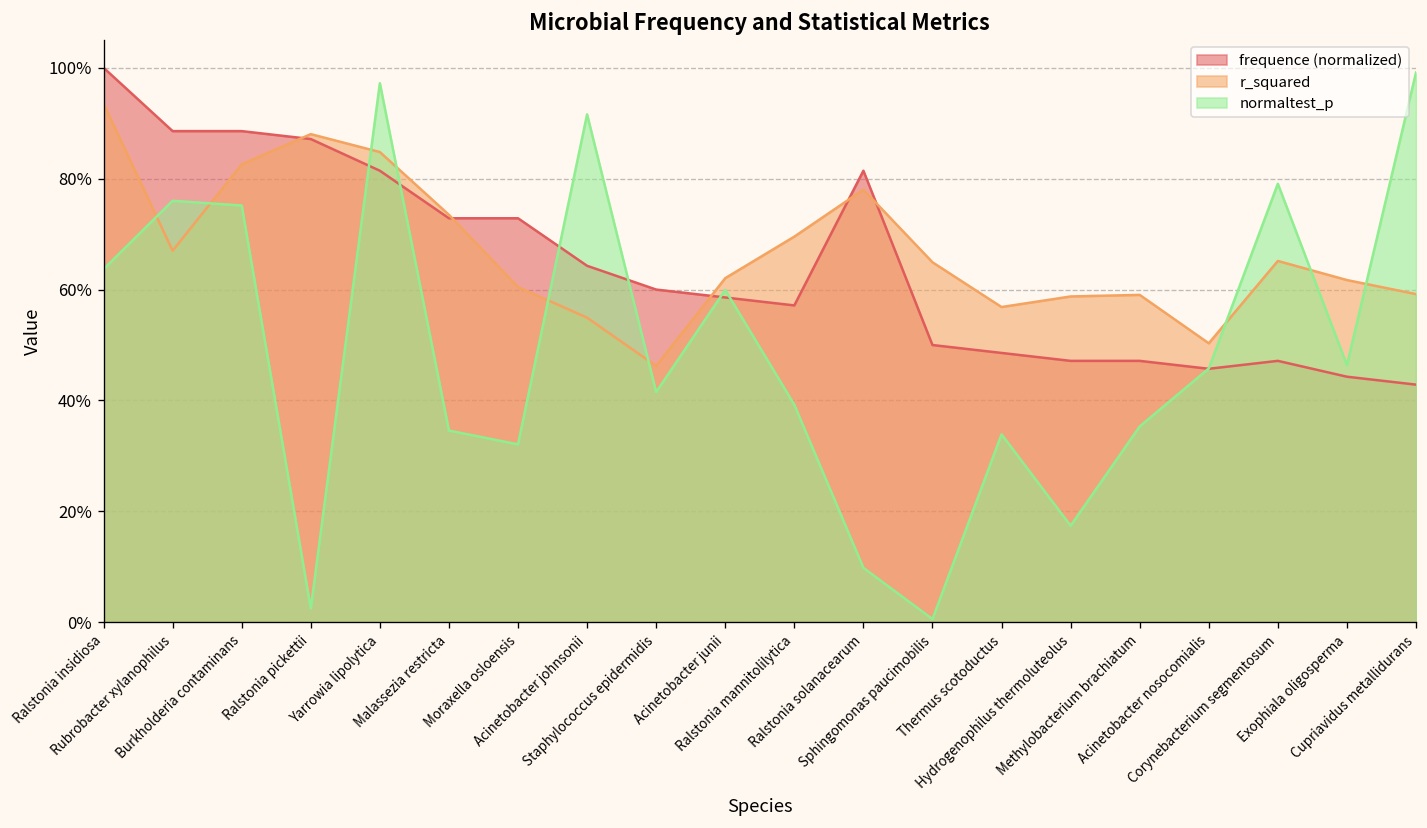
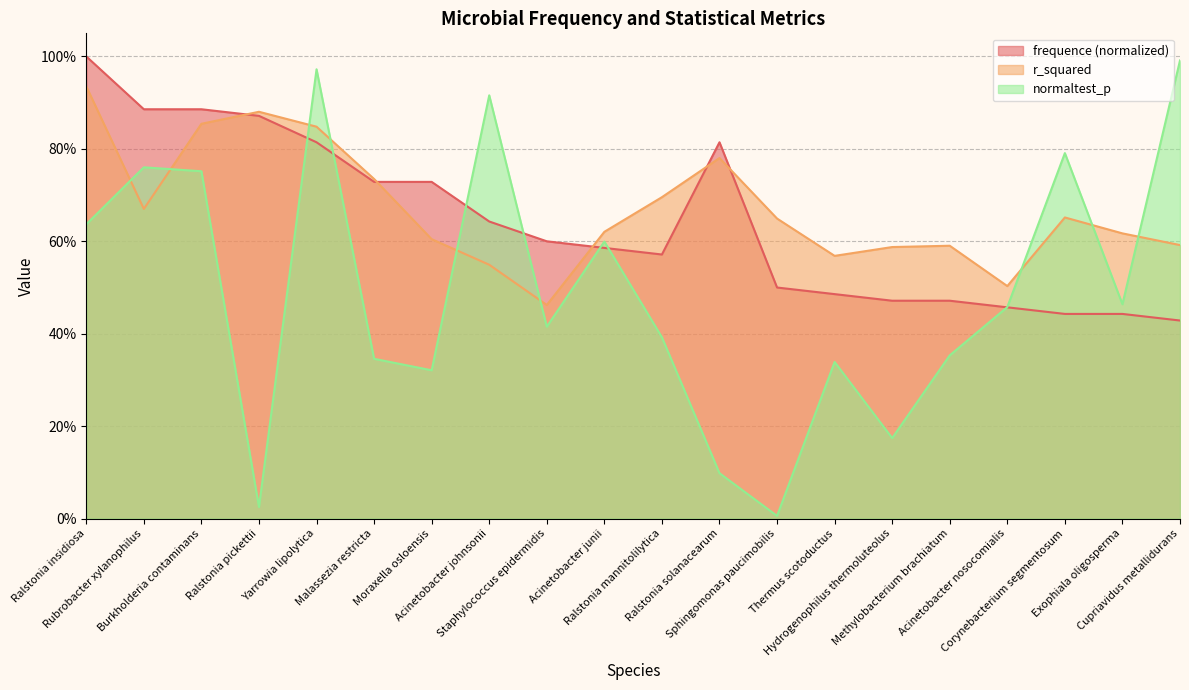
  {
    "frequence (normalized)": {
      "Ralstonia insidiosa": "100%",
      "Rubrobacter xylanophilus": "89%",
      "Burkholderia contaminans": "89%",
      "Ralstonia pickettii": "87%",
      "Yarrowia lipolytica": "81%",
      "Malassezia restricta": "73%",
      "Moraxella osloensis": "73%",
      "Acinetobacter johnsonii": "64%",
      "Staphylococcus epidermidis": "60%",
      "Acinetobacter junii": "59%",
      "Ralstonia mannitolilytica": "57%",
      "Ralstonia solanacearum": "81%",
      "Sphingomonas paucimobilis": "50%",
      "Thermus scotoductus": "49%",
      "Hydrogenophilus thermoluteolus": "47%",
      "Methylobacterium brachiatum": "47%",
-     "Corynebacterium segmentosum": "47%",
+     "Corynebacterium segmentosum": "44%",
      "Exophiala oligosperma": "44%",
      "Cupriavidus metallidurans": "43%"
    },
    "r_squared": {
      "Ralstonia insidiosa": "94%",
      "Rubrobacter xylanophilus": "67%",
-     "Burkholderia contaminans": "83%",
+     "Burkholderia contaminans": "85%",
      "Ralstonia pickettii": "88%",
      "Yarrowia lipolytica": "85%",
      "Malassezia restricta": "73%",
      "Moraxella osloensis": "60%",
      "Acinetobacter johnsonii": "55%",
      "Staphylococcus epidermidis": "46%",
      "Acinetobacter junii": "62%",
      "Ralstonia mannitolilytica": "70%",
      "Ralstonia solanacearum": "78%",
      "Sphingomonas paucimobilis": "65%",
      "Thermus scotoductus": "57%",
      "Hydrogenophilus thermoluteolus": "59%",
      "Methylobacterium brachiatum": "59%",
      "Acinetobacter nosocomialis": "50%",
      "Corynebacterium segmentosum": "65%",
      "Exophiala oligosperma": "62%",
      "Cupriavidus metallidurans": "59%"
    },
    "normaltest_p": {
      "Ralstonia insidiosa": "64%",
      "Rubrobacter xylanophilus": "76%",
      "Burkholderia contaminans": "75%",
      "Ralstonia pickettii": "3%",
      "Yarrowia lipolytica": "97%",
      "Malassezia restricta": "35%",
      "Moraxella osloensis": "32%",
      "Acinetobacter johnsonii": "92%",
      "Staphylococcus epidermidis": "42%",
      "Acinetobacter junii": "60%",
      "Ralstonia mannitolilytica": "39%",
      "Ralstonia solanacearum": "10%",
      "Sphingomonas paucimobilis": "1%",
      "Thermus scotoductus": "34%",
      "Hydrogenophilus thermoluteolus": "17%",
      "Methylobacterium brachiatum": "35%",
      "Corynebacterium segmentosum": "79%",
      "Exophiala oligosperma": "46%",
      "Cupriavidus metallidurans": "99%"
    }
  }
